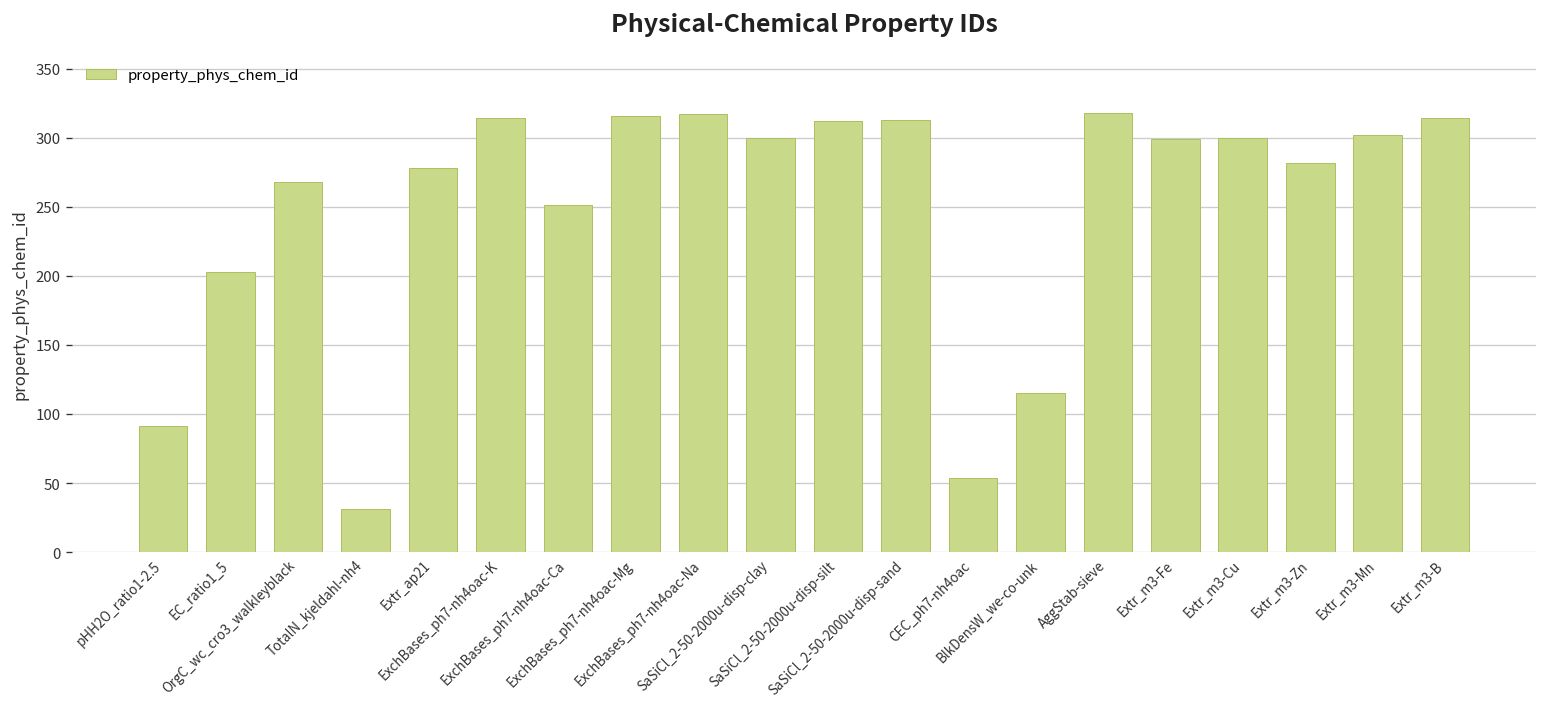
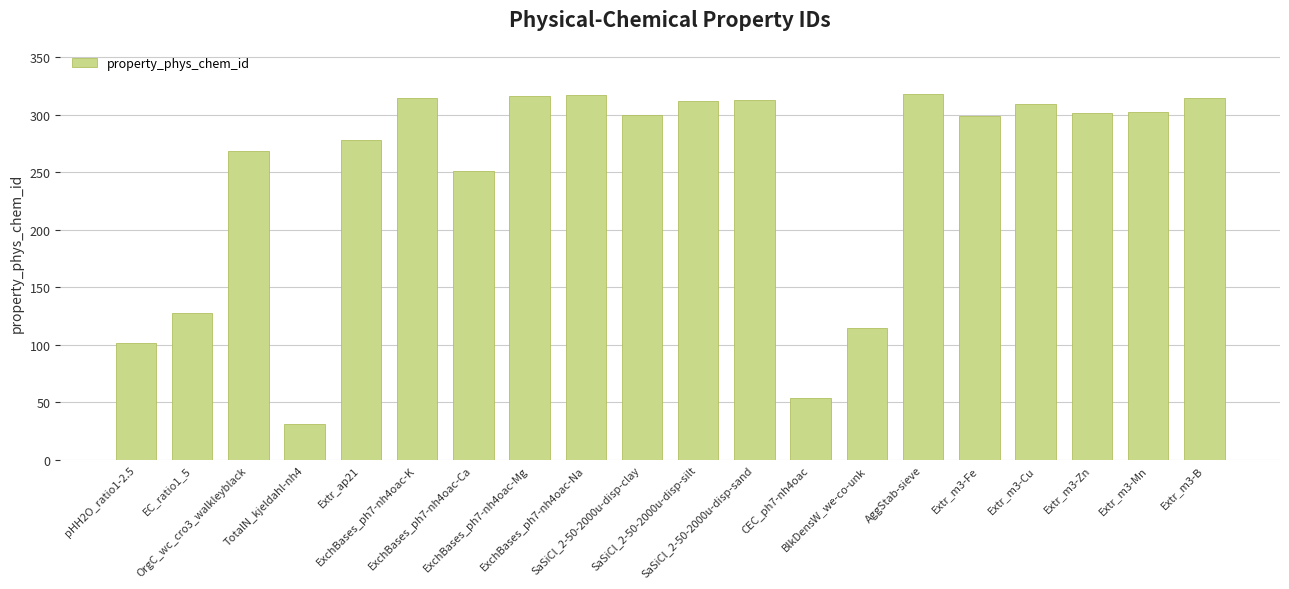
  {
-   "pHH2O_ratio1-2.5": 91,
-   "EC_ratio1_5": 203,
+   "pHH2O_ratio1-2.5": 102,
+   "EC_ratio1_5": 128,
    "OrgC_wc_cro3_walkleyblack": 268,
    "TotalN_kjeldahl-nh4": 31,
    "Extr_ap21": 278,
    "ExchBases_ph7-nh4oac-K": 314,
    "ExchBases_ph7-nh4oac-Ca": 251,
    "ExchBases_ph7-nh4oac-Mg": 316,
    "ExchBases_ph7-nh4oac-Na": 317,
    "SaSiCl_2-50-2000u-disp-clay": 300,
    "SaSiCl_2-50-2000u-disp-silt": 312,
    "SaSiCl_2-50-2000u-disp-sand": 313,
    "CEC_ph7-nh4oac": 54,
    "BlkDensW_we-co-unk": 115,
    "AggStab-sieve": 318,
    "Extr_m3-Fe": 299,
-   "Extr_m3-Cu": 300,
-   "Extr_m3-Zn": 282,
+   "Extr_m3-Cu": 309,
+   "Extr_m3-Zn": 301,
    "Extr_m3-Mn": 302,
    "Extr_m3-B": 314
  }
